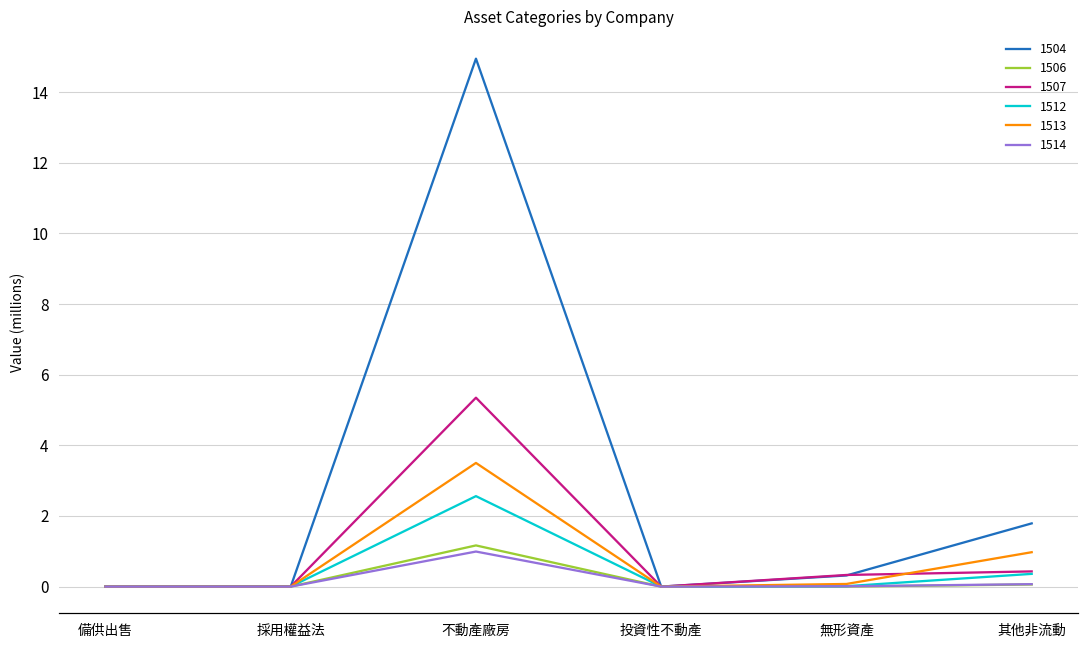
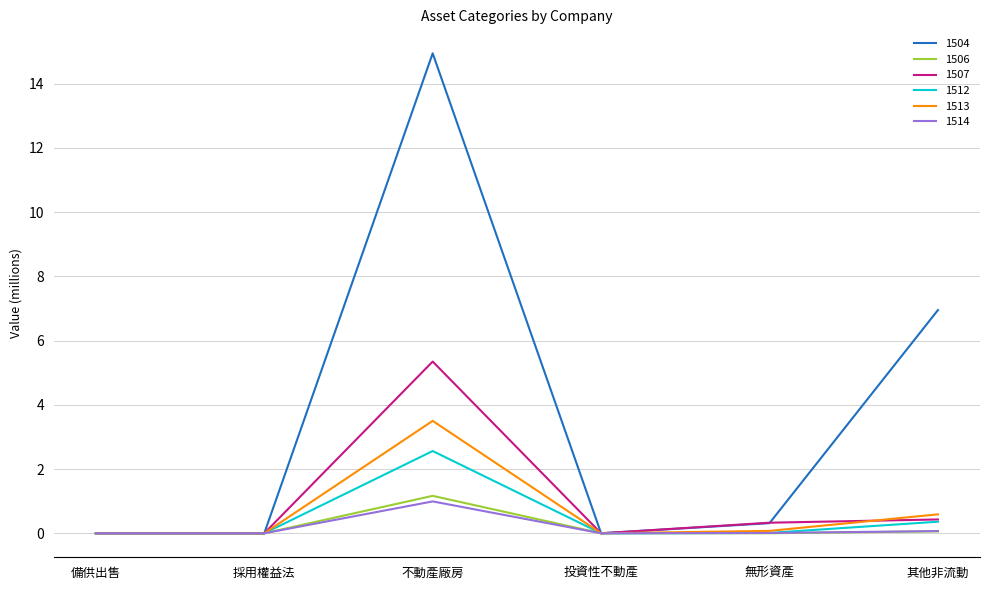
  {
    "1504": {
      "不動產廠房": 14.9,
-     "其他非流動": 1.8
+     "其他非流動": 7.0
    },
    "1506": {
      "不動產廠房": 1.2
    },
    "1507": {
      "不動產廠房": 5.3
    },
    "1512": {
      "不動產廠房": 2.6
    },
    "1513": {
      "不動產廠房": 3.5,
-     "其他非流動": 1.0
+     "其他非流動": 0.6
    },
    "1514": {
      "不動產廠房": 1.0
    }
  }
